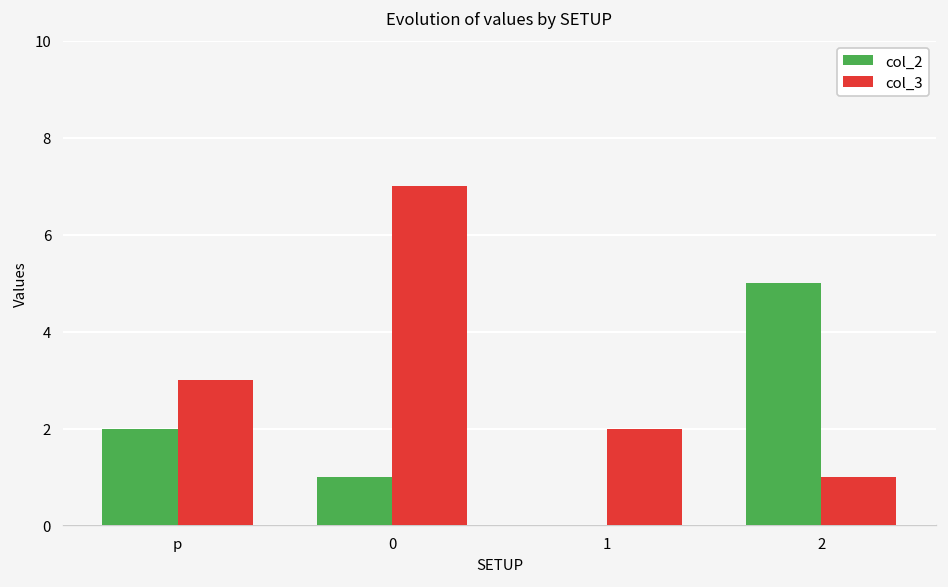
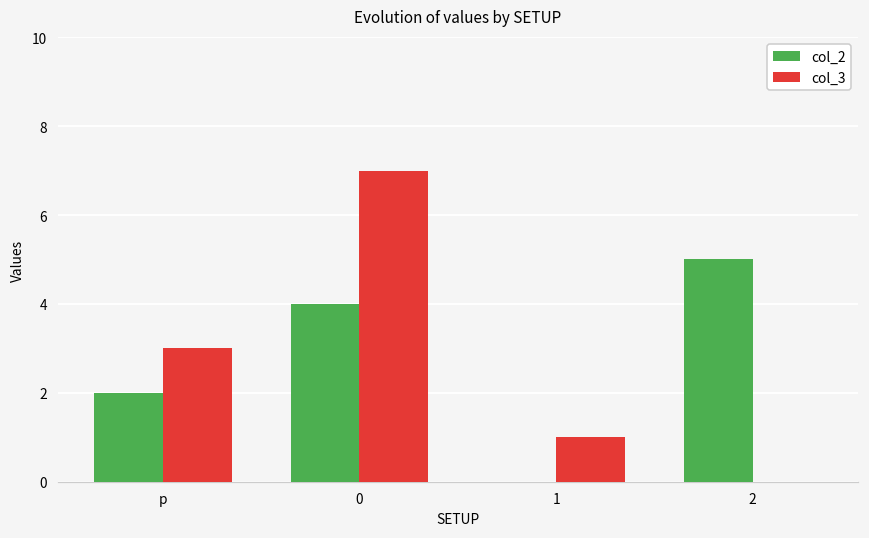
  {
    "col_2": {
      "p": 2,
-     "0": 1,
+     "0": 4,
      "1": 0,
      "2": 5
    },
    "col_3": {
      "p": 3,
      "0": 7,
-     "1": 2,
-     "2": 1
+     "1": 1,
+     "2": 0
    }
  }
